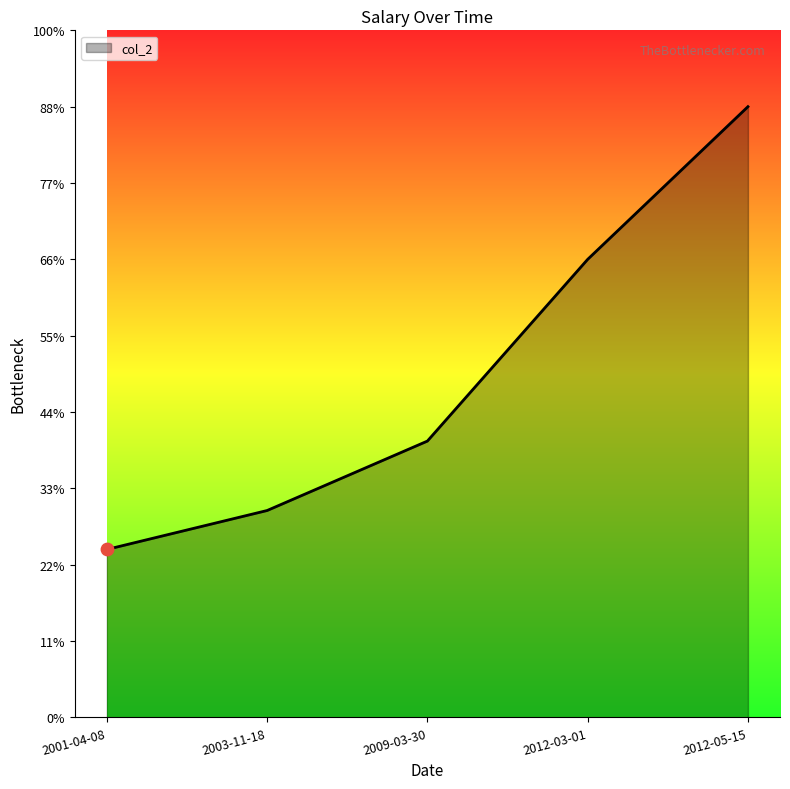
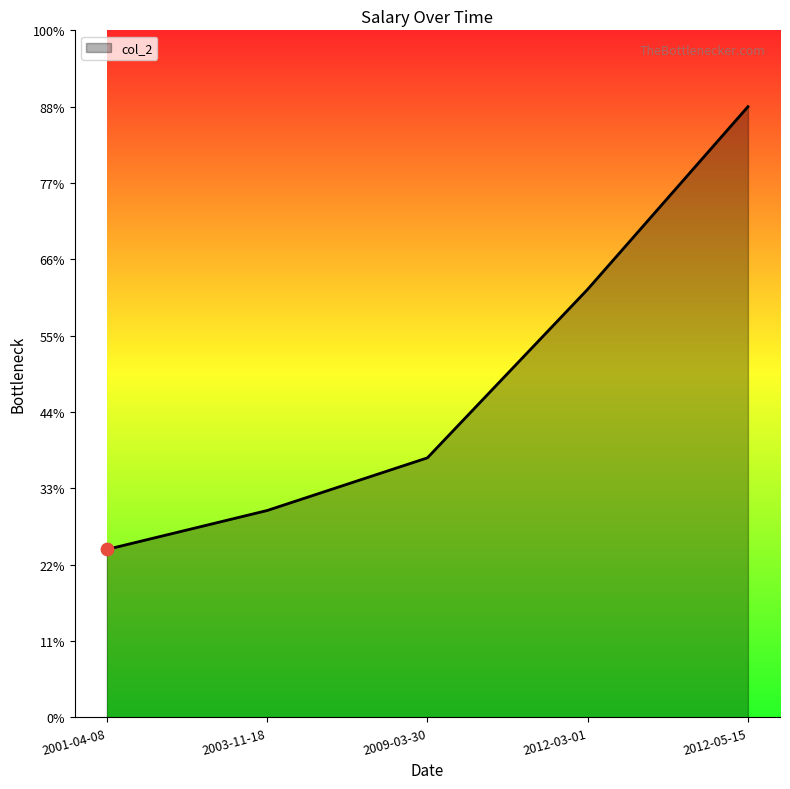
  {
    "col_2": {
      "2003-11-18": "30%",
-     "2009-03-30": "40%",
-     "2012-03-01": "67%",
+     "2009-03-30": "38%",
+     "2012-03-01": "62%",
      "2012-05-15": "89%"
    }
  }
